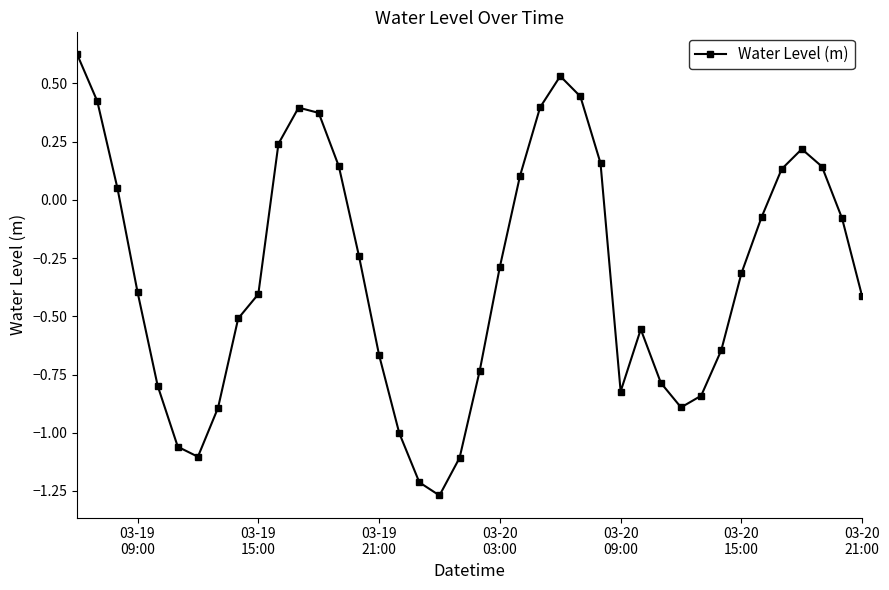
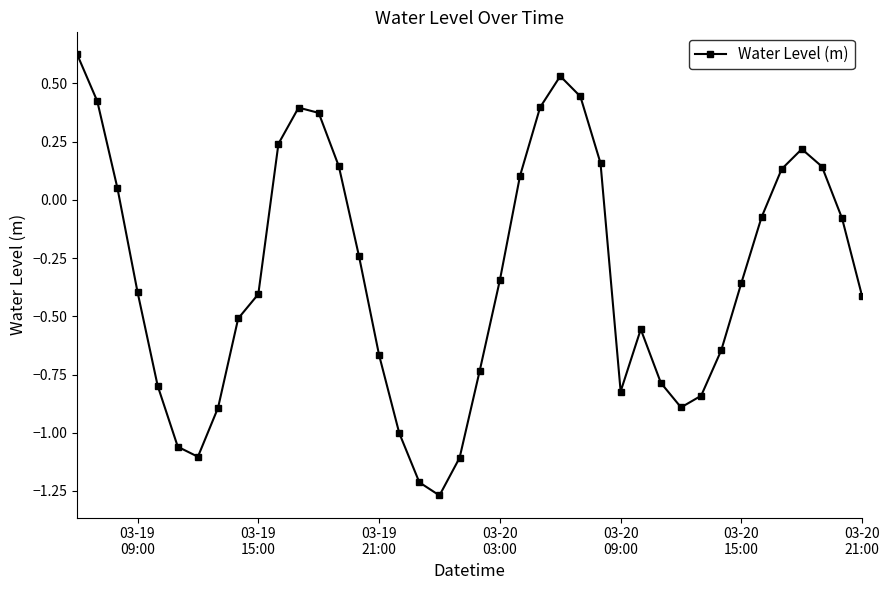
  {
    "03-19 09:00": -0.40,
    "03-19 15:00": -0.40,
    "03-19 21:00": -0.67,
-   "03-20 03:00": -0.29,
+   "03-20 03:00": -0.35,
    "03-20 09:00": -0.82,
-   "03-20 15:00": -0.32,
+   "03-20 15:00": -0.36,
    "03-20 21:00": -0.41
  }
